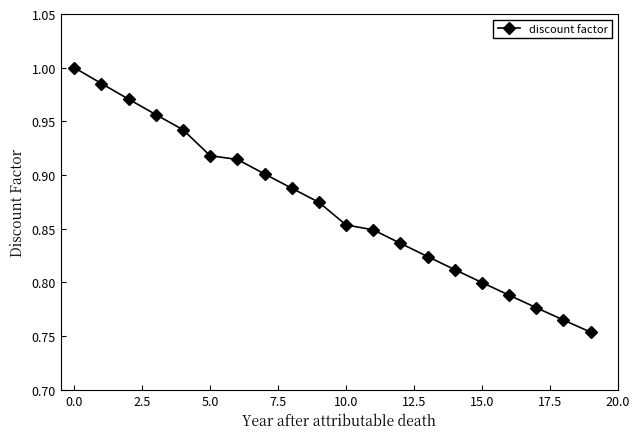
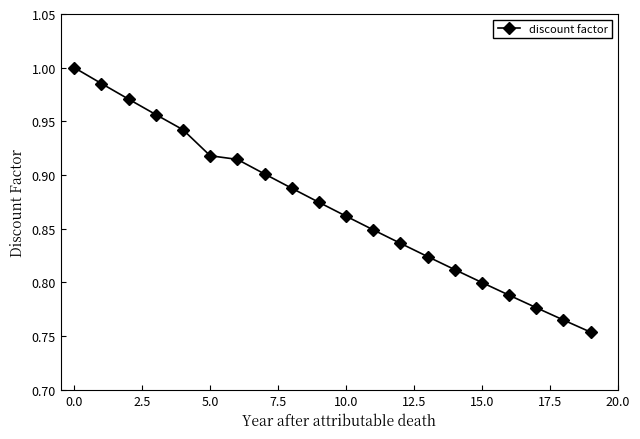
  {
    "0.0": 1.000,
    "5.0": 0.918,
-   "10.0": 0.853,
+   "10.0": 0.862,
    "15.0": 0.800
  }
